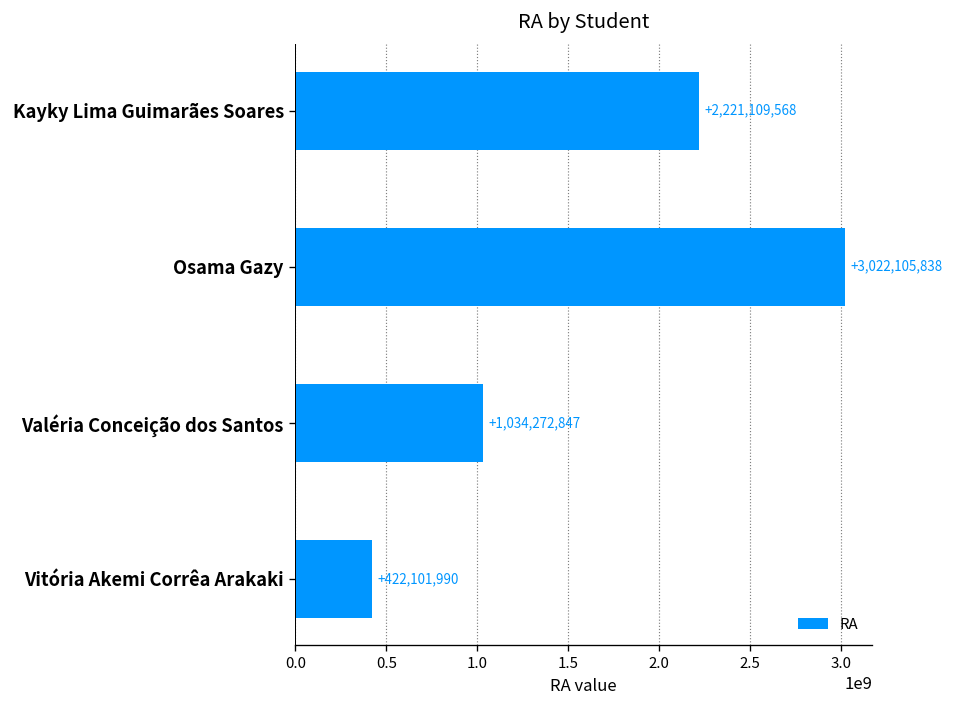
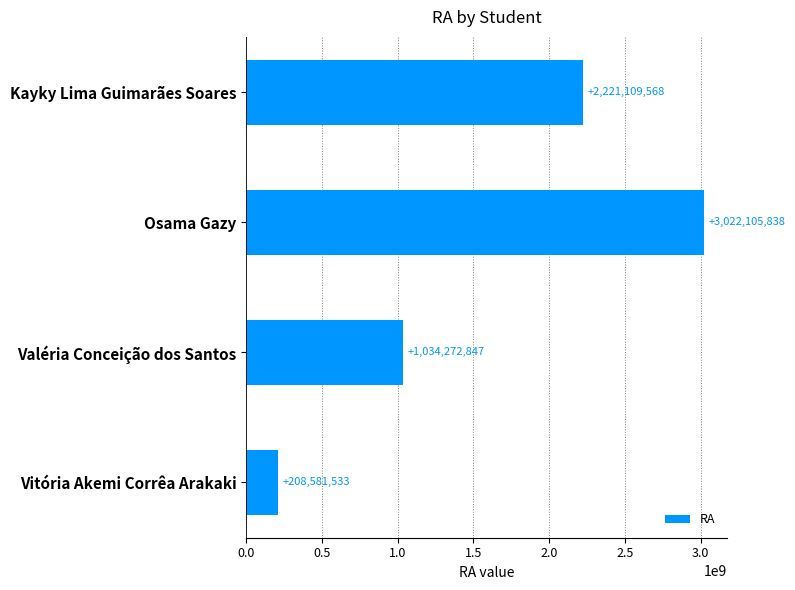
  {
    "Kayky Lima Guimarães Soares": "+2,221,109,568",
    "Osama Gazy": "+3,022,105,838",
    "Valéria Conceição dos Santos": "+1,034,272,847",
-   "Vitória Akemi Corrêa Arakaki": "+422,101,990"
+   "Vitória Akemi Corrêa Arakaki": "+208,581,533"
  }
